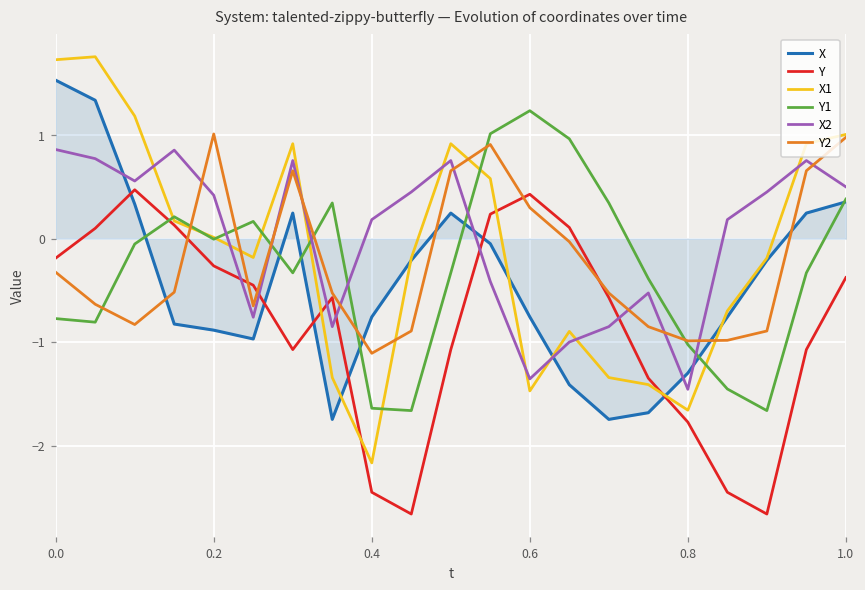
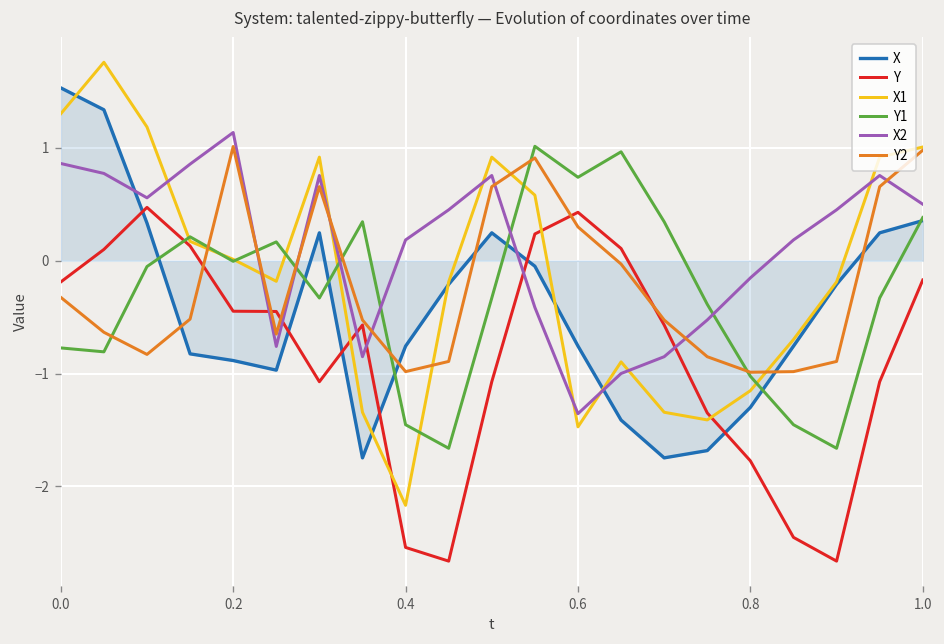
  {
    "Y": {
      "0.0": -0.2,
-     "0.2": -0.3,
-     "0.4": -2.45,
+     "0.2": -0.4,
+     "0.4": -2.54,
      "0.6": 0.4,
      "0.8": -1.8,
-     "1.0": -0.4
+     "1.0": -0.2
    },
    "X1": {
-     "0.0": 1.7,
+     "0.0": 1.3,
      "0.4": -2.2,
      "0.6": -1.5,
-     "0.8": -1.7,
+     "0.8": -1.2,
      "1.0": 1.0
    },
    "Y1": {
      "0.0": -0.8,
-     "0.4": -1.6,
-     "0.6": 1.2,
+     "0.4": -1.5,
+     "0.6": 0.7,
      "0.8": -1.0
    },
    "X2": {
      "0.0": 0.9,
-     "0.2": 0.4,
+     "0.2": 1.1,
      "0.4": 0.2,
      "0.6": -1.4,
-     "0.8": -1.5,
+     "0.8": -0.2,
      "1.0": 0.5
    },
    "Y2": {
      "0.0": -0.3,
      "0.2": 1.0,
-     "0.4": -1.1,
+     "0.4": -1.0,
      "0.6": 0.3,
      "0.8": -1.0,
      "1.0": 1.0
    }
  }
